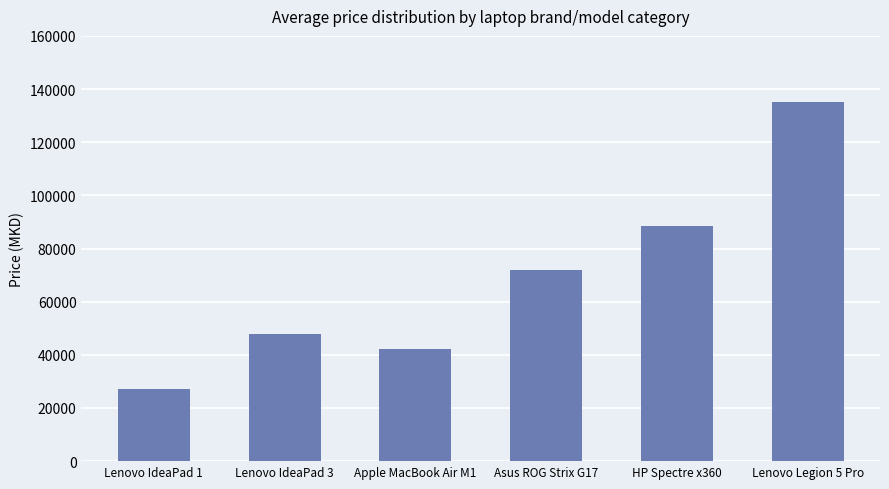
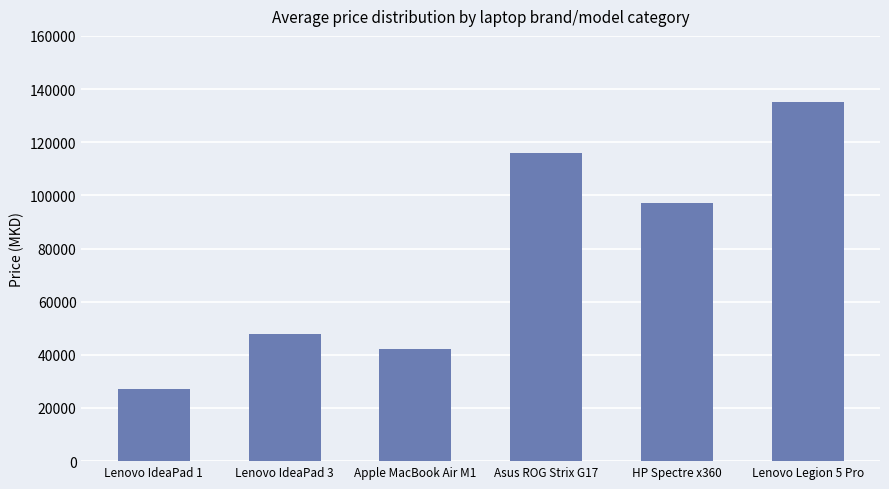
  {
    "Lenovo IdeaPad 1": 27000,
    "Lenovo IdeaPad 3": 48000,
    "Apple MacBook Air M1": 42000,
-   "Asus ROG Strix G17": 72000,
-   "HP Spectre x360": 88000,
+   "Asus ROG Strix G17": 116000,
+   "HP Spectre x360": 97000,
    "Lenovo Legion 5 Pro": 135000
  }
